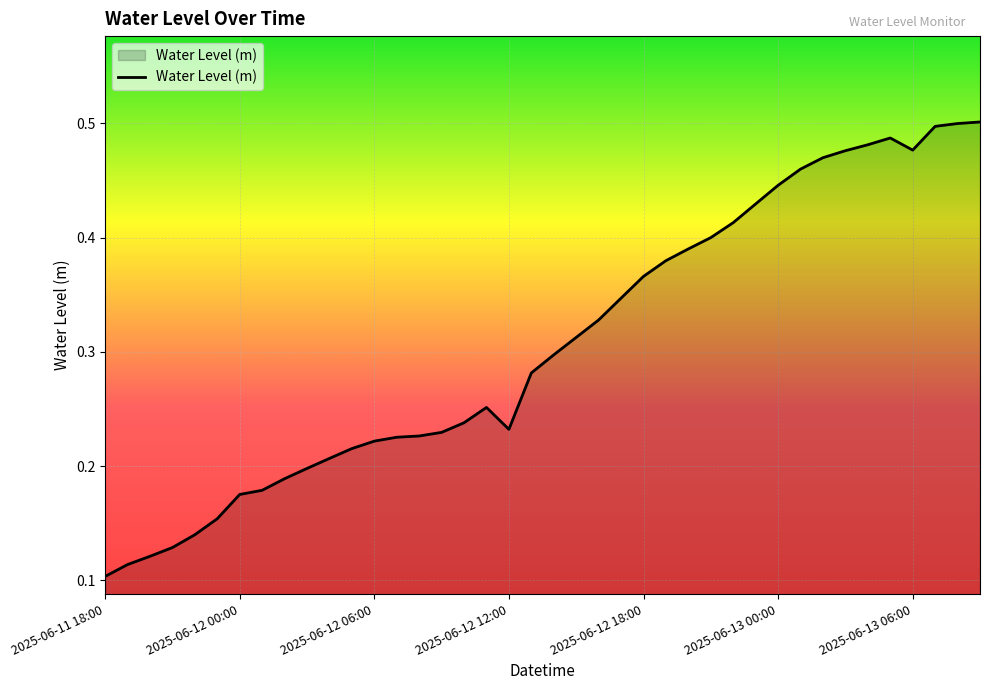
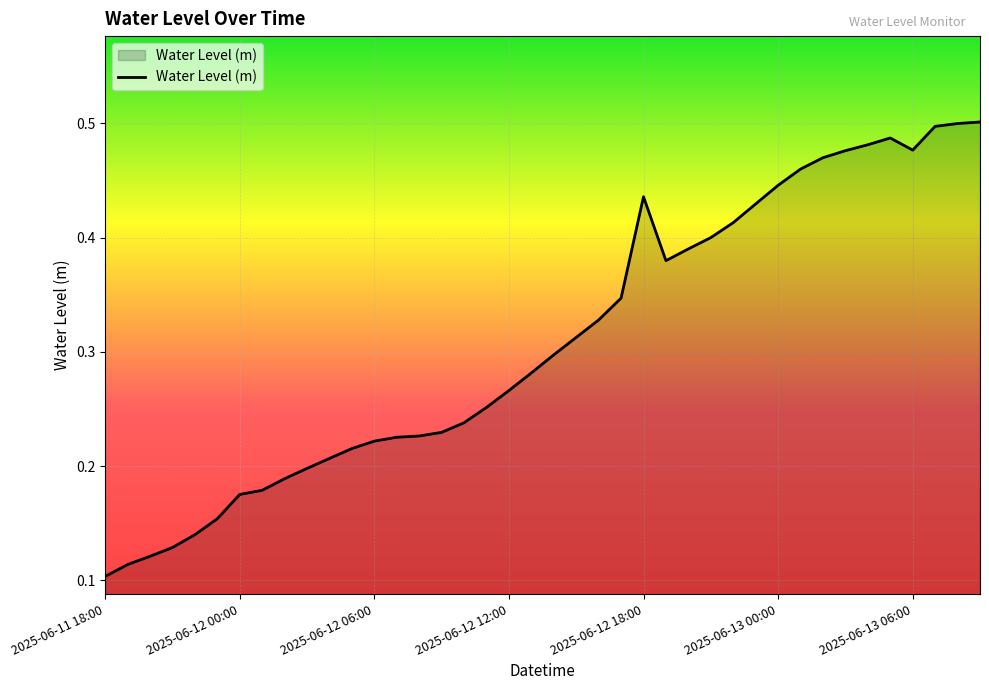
  {
    "2025-06-11 18:00": 0.103,
    "2025-06-12 00:00": 0.175,
    "2025-06-12 06:00": 0.222,
-   "2025-06-12 12:00": 0.232,
-   "2025-06-12 18:00": 0.366,
+   "2025-06-12 12:00": 0.266,
+   "2025-06-12 18:00": 0.436,
    "2025-06-13 00:00": 0.446,
    "2025-06-13 06:00": 0.477
  }
